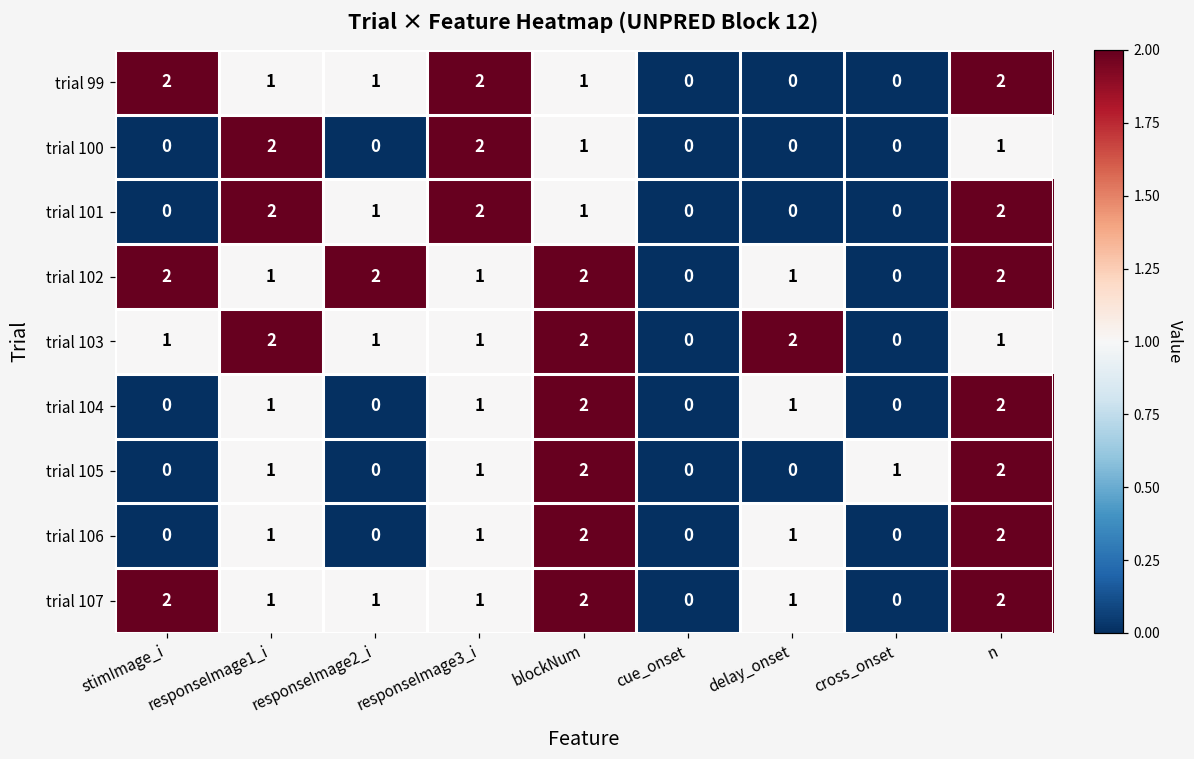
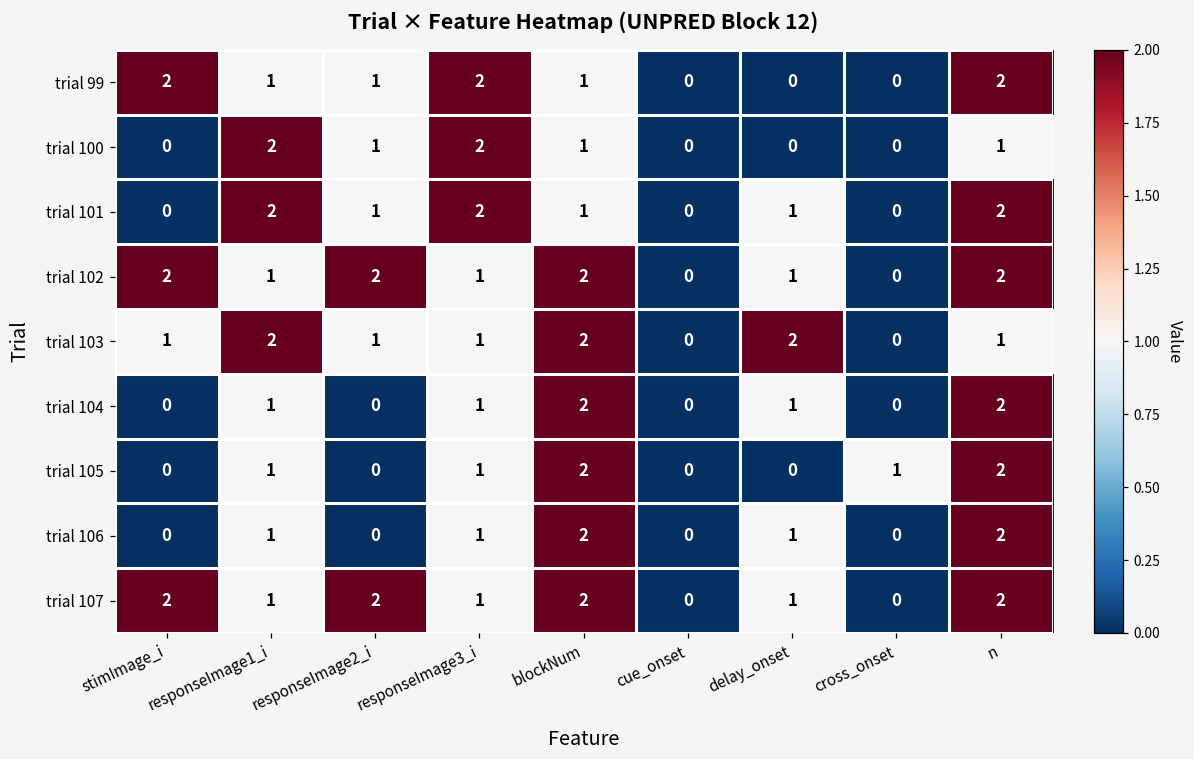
  {
    "trial 99": {
      "stimImage_i": 2,
      "responseImage1_i": 1,
      "responseImage2_i": 1,
      "responseImage3_i": 2,
      "blockNum": 1,
      "cue_onset": 0,
      "delay_onset": 0,
      "cross_onset": 0,
      "n": 2
    },
    "trial 100": {
      "stimImage_i": 0,
      "responseImage1_i": 2,
-     "responseImage2_i": 0,
+     "responseImage2_i": 1,
      "responseImage3_i": 2,
      "blockNum": 1,
      "cue_onset": 0,
      "delay_onset": 0,
      "cross_onset": 0,
      "n": 1
    },
    "trial 101": {
      "stimImage_i": 0,
      "responseImage1_i": 2,
      "responseImage2_i": 1,
      "responseImage3_i": 2,
      "blockNum": 1,
      "cue_onset": 0,
-     "delay_onset": 0,
+     "delay_onset": 1,
      "cross_onset": 0,
      "n": 2
    },
    "trial 102": {
      "stimImage_i": 2,
      "responseImage1_i": 1,
      "responseImage2_i": 2,
      "responseImage3_i": 1,
      "blockNum": 2,
      "cue_onset": 0,
      "delay_onset": 1,
      "cross_onset": 0,
      "n": 2
    },
    "trial 103": {
      "stimImage_i": 1,
      "responseImage1_i": 2,
      "responseImage2_i": 1,
      "responseImage3_i": 1,
      "blockNum": 2,
      "cue_onset": 0,
      "delay_onset": 2,
      "cross_onset": 0,
      "n": 1
    },
    "trial 104": {
      "stimImage_i": 0,
      "responseImage1_i": 1,
      "responseImage2_i": 0,
      "responseImage3_i": 1,
      "blockNum": 2,
      "cue_onset": 0,
      "delay_onset": 1,
      "cross_onset": 0,
      "n": 2
    },
    "trial 105": {
      "stimImage_i": 0,
      "responseImage1_i": 1,
      "responseImage2_i": 0,
      "responseImage3_i": 1,
      "blockNum": 2,
      "cue_onset": 0,
      "delay_onset": 0,
      "cross_onset": 1,
      "n": 2
    },
    "trial 106": {
      "stimImage_i": 0,
      "responseImage1_i": 1,
      "responseImage2_i": 0,
      "responseImage3_i": 1,
      "blockNum": 2,
      "cue_onset": 0,
      "delay_onset": 1,
      "cross_onset": 0,
      "n": 2
    },
    "trial 107": {
      "stimImage_i": 2,
      "responseImage1_i": 1,
-     "responseImage2_i": 1,
+     "responseImage2_i": 2,
      "responseImage3_i": 1,
      "blockNum": 2,
      "cue_onset": 0,
      "delay_onset": 1,
      "cross_onset": 0,
      "n": 2
    }
  }
